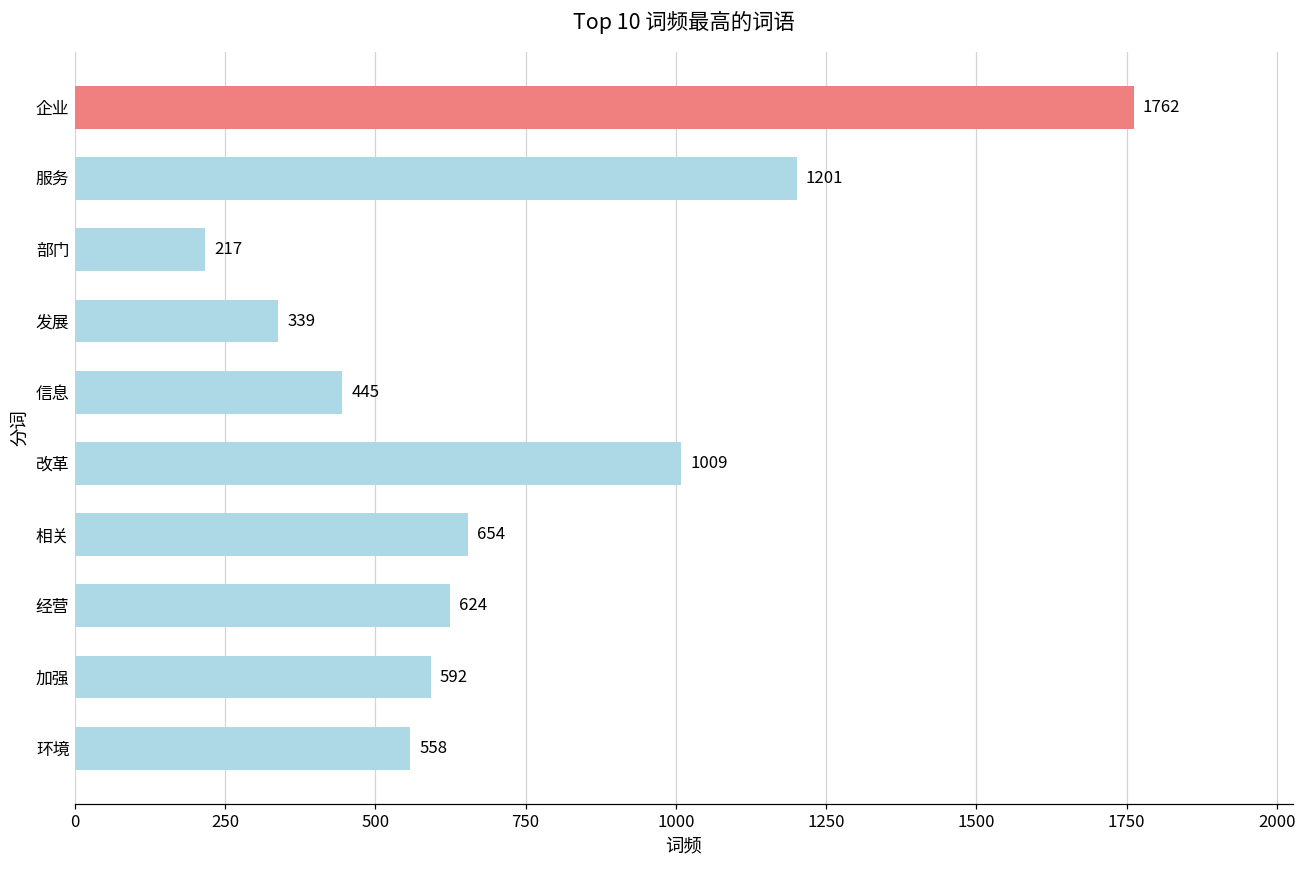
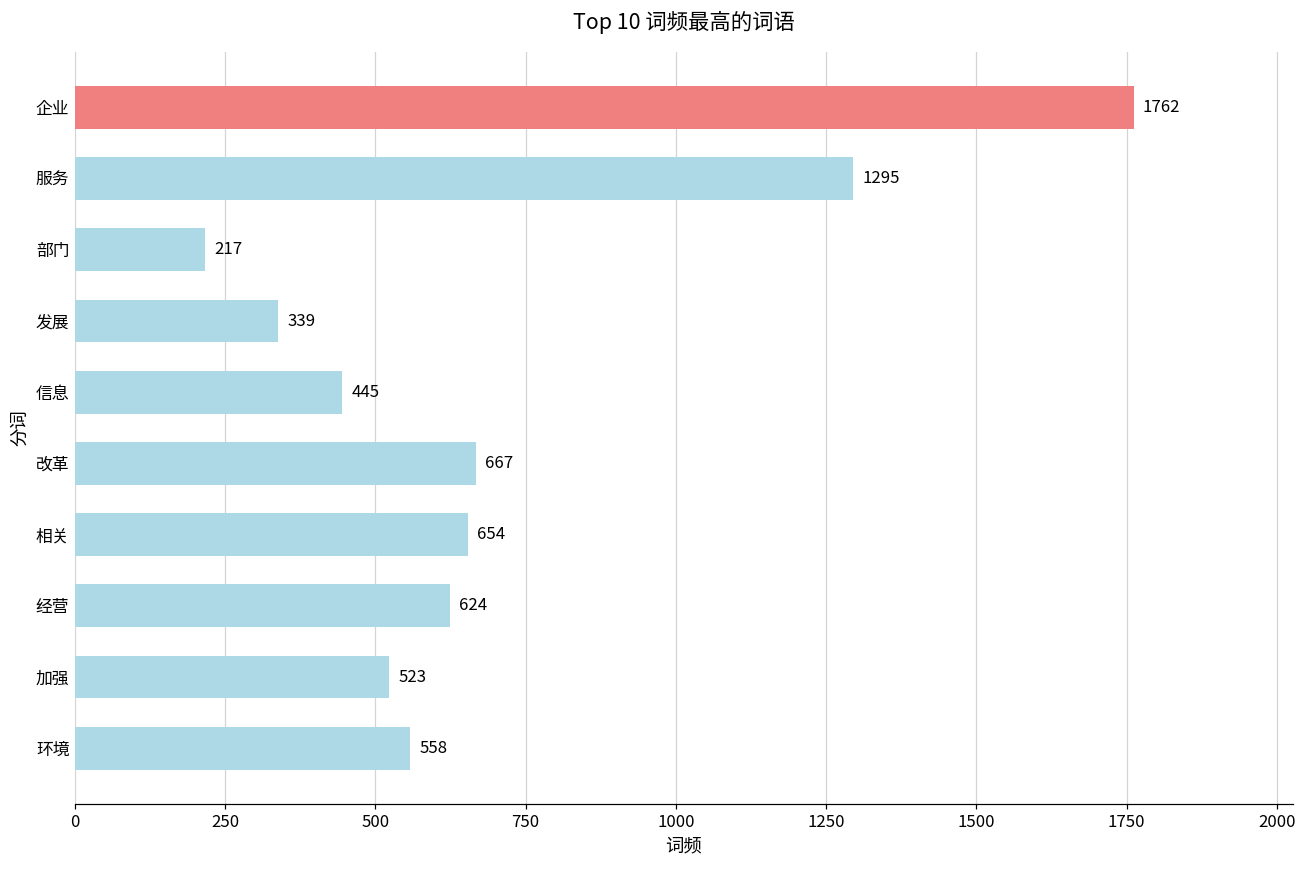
  {
    "企业": 1762,
-   "服务": 1201,
+   "服务": 1295,
    "部门": 217,
    "发展": 339,
    "信息": 445,
-   "改革": 1009,
+   "改革": 667,
    "相关": 654,
    "经营": 624,
-   "加强": 592,
+   "加强": 523,
    "环境": 558
  }
